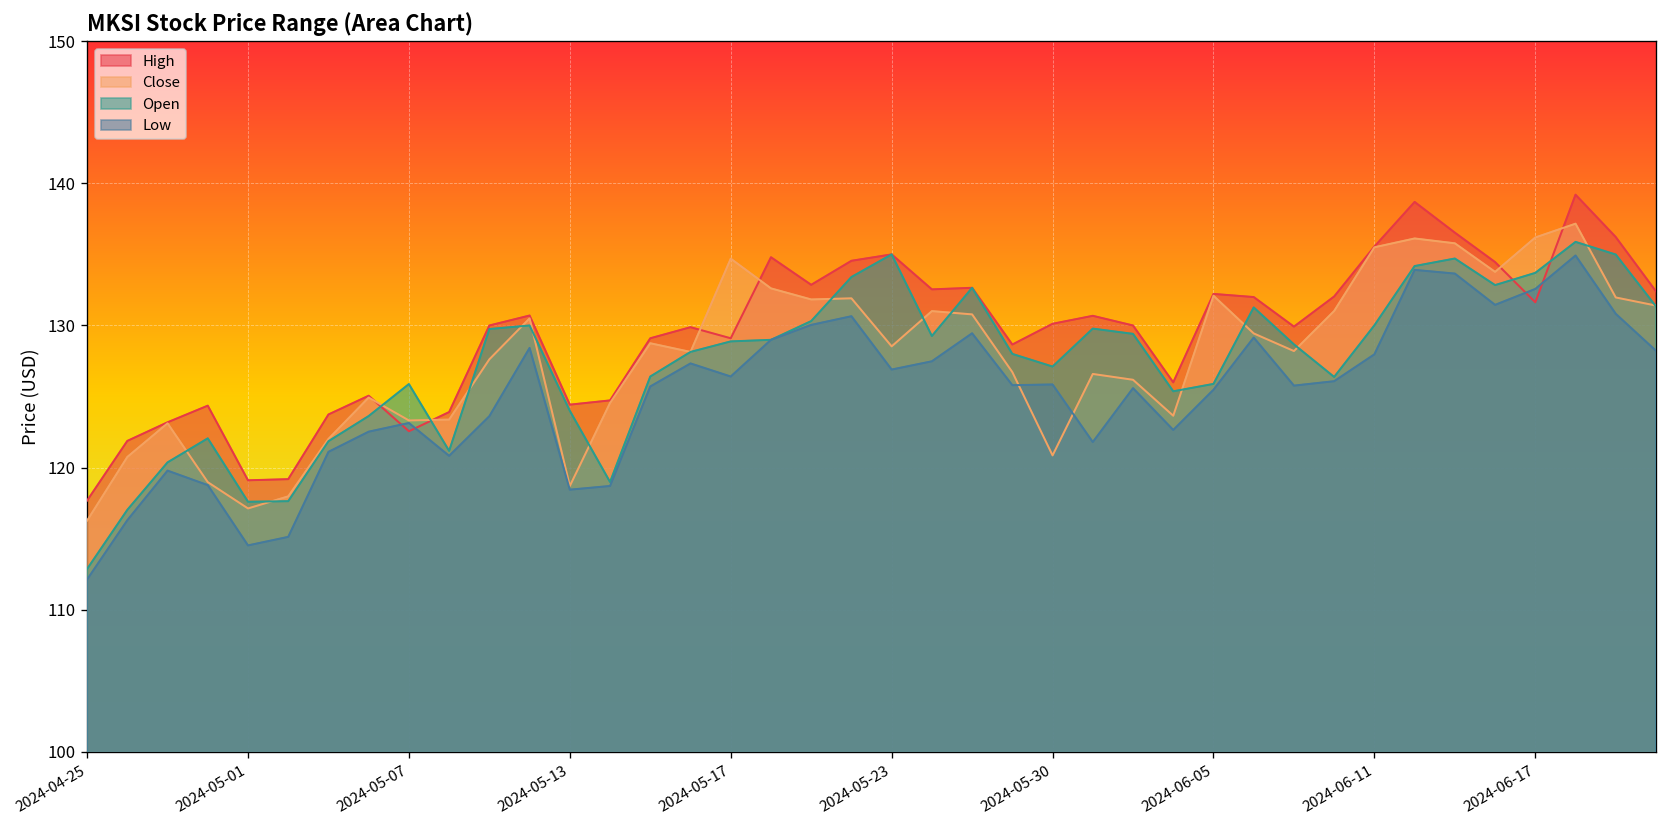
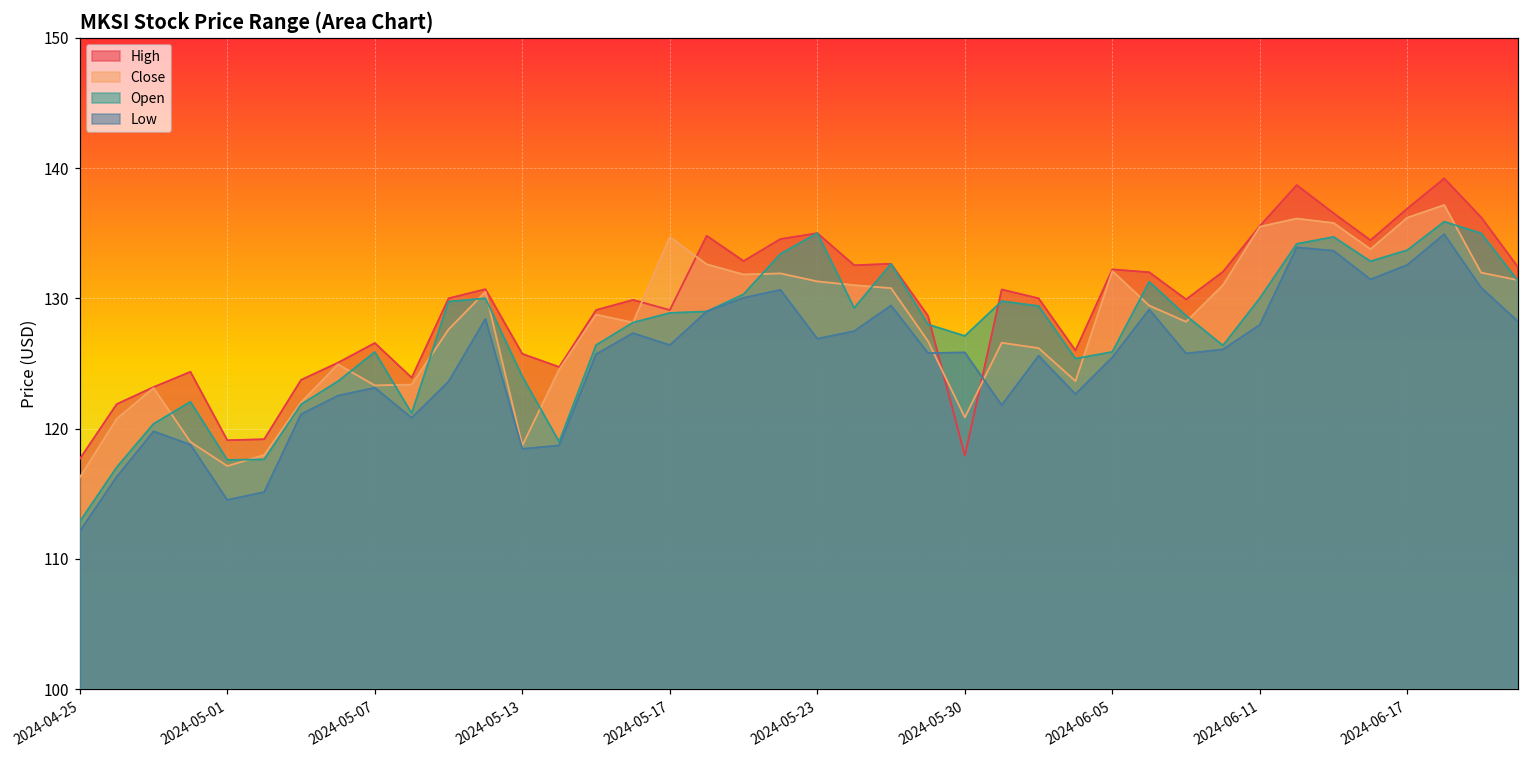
  {
    "High": {
      "2024-04-25": 117.7,
      "2024-05-01": 119.1,
-     "2024-05-07": 122.6,
-     "2024-05-13": 124.4,
+     "2024-05-07": 126.6,
+     "2024-05-13": 125.7,
      "2024-05-17": 129.1,
-     "2024-05-30": 130.1,
-     "2024-06-17": 131.6
+     "2024-05-30": 117.9,
+     "2024-06-17": 136.9
    },
    "Close": {
      "2024-04-25": 116.3,
      "2024-05-01": 117.1,
      "2024-05-13": 118.7,
      "2024-05-17": 134.7,
-     "2024-05-23": 128.5,
+     "2024-05-23": 131.3,
      "2024-05-30": 120.9,
      "2024-06-17": 136.2
    }
  }
